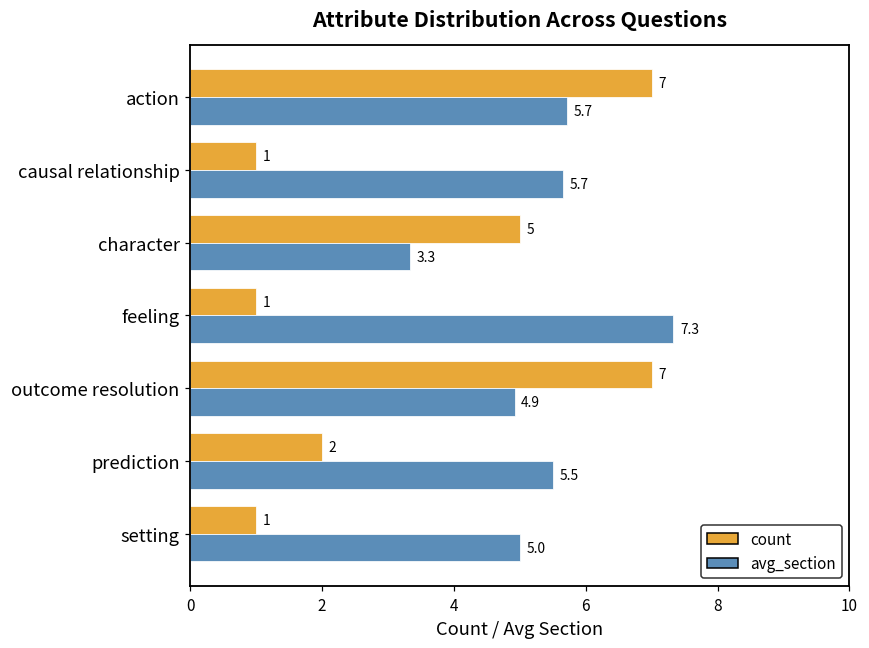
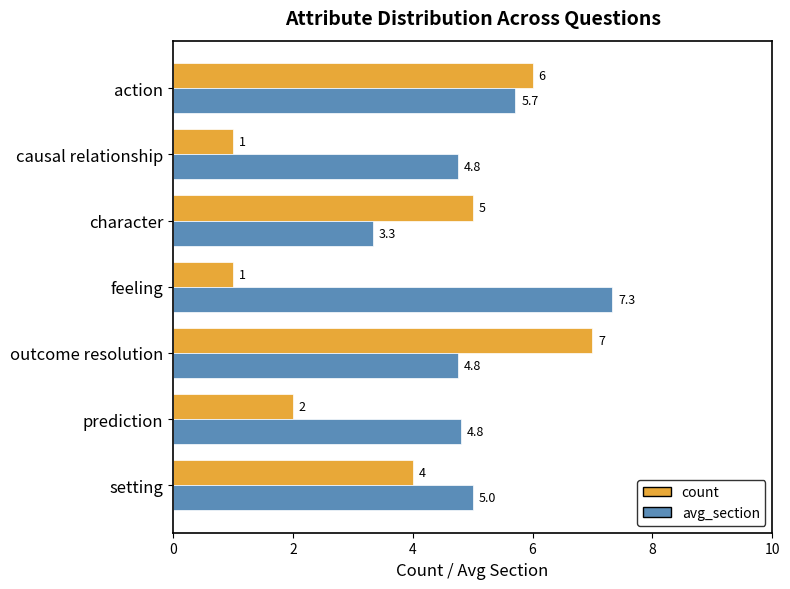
  {
    "count": {
-     "action": 7,
+     "action": 6,
      "causal relationship": 1,
      "character": 5,
      "feeling": 1,
      "outcome resolution": 7,
      "prediction": 2,
-     "setting": 1
+     "setting": 4
    },
    "avg_section": {
      "action": 5.7,
-     "causal relationship": 5.7,
+     "causal relationship": 4.8,
      "character": 3.3,
      "feeling": 7.3,
-     "outcome resolution": 4.9,
-     "prediction": 5.5,
+     "outcome resolution": 4.8,
+     "prediction": 4.8,
      "setting": 5.0
    }
  }
